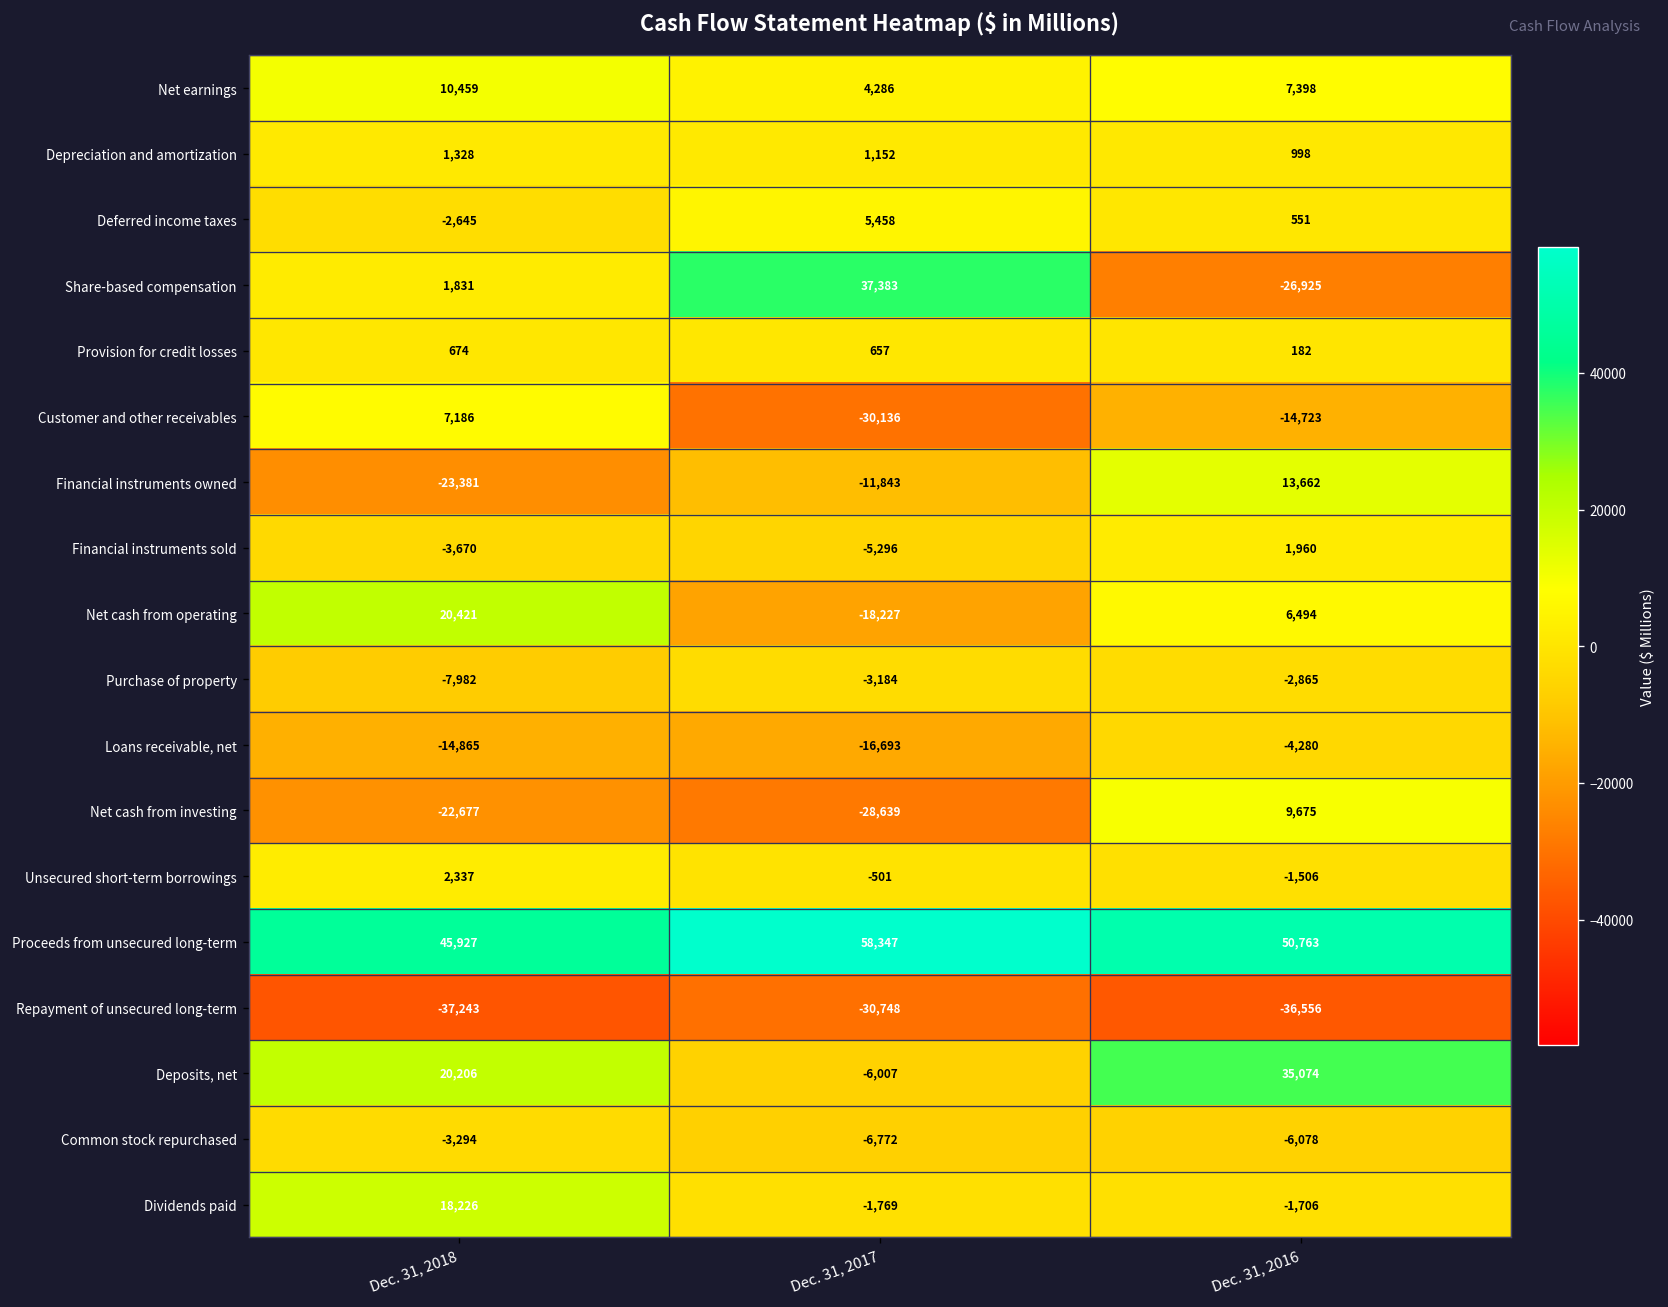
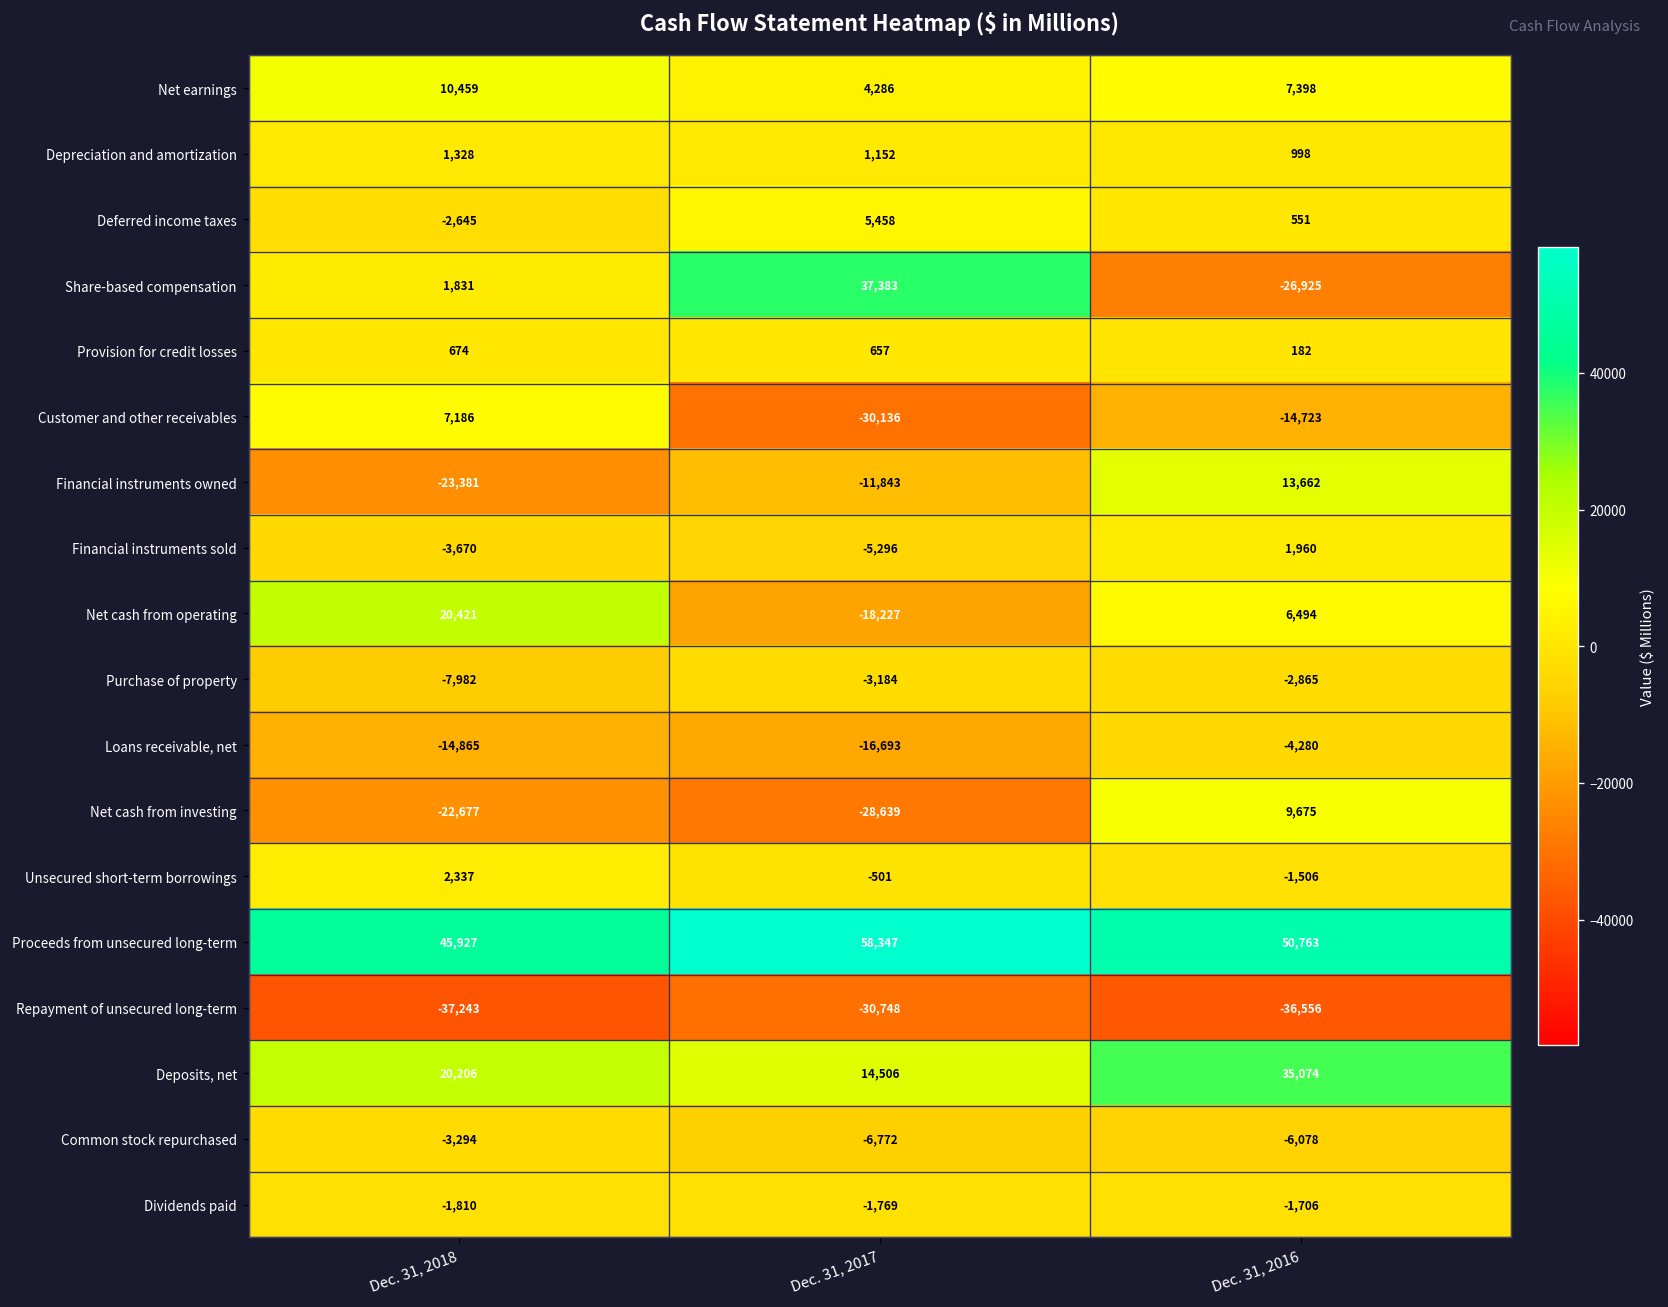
  {
    "Net earnings": {
      "Dec. 31, 2018": "10,459",
      "Dec. 31, 2017": "4,286",
      "Dec. 31, 2016": "7,398"
    },
    "Depreciation and amortization": {
      "Dec. 31, 2018": "1,328",
      "Dec. 31, 2017": "1,152",
      "Dec. 31, 2016": "998"
    },
    "Deferred income taxes": {
      "Dec. 31, 2018": "-2,645",
      "Dec. 31, 2017": "5,458",
      "Dec. 31, 2016": "551"
    },
    "Share-based compensation": {
      "Dec. 31, 2018": "1,831",
      "Dec. 31, 2017": "37,383",
      "Dec. 31, 2016": "-26,925"
    },
    "Provision for credit losses": {
      "Dec. 31, 2018": "674",
      "Dec. 31, 2017": "657",
      "Dec. 31, 2016": "182"
    },
    "Customer and other receivables": {
      "Dec. 31, 2018": "7,186",
      "Dec. 31, 2017": "-30,136",
      "Dec. 31, 2016": "-14,723"
    },
    "Financial instruments owned": {
      "Dec. 31, 2018": "-23,381",
      "Dec. 31, 2017": "-11,843",
      "Dec. 31, 2016": "13,662"
    },
    "Financial instruments sold": {
      "Dec. 31, 2018": "-3,670",
      "Dec. 31, 2017": "-5,296",
      "Dec. 31, 2016": "1,960"
    },
    "Net cash from operating": {
      "Dec. 31, 2018": "20,421",
      "Dec. 31, 2017": "-18,227",
      "Dec. 31, 2016": "6,494"
    },
    "Purchase of property": {
      "Dec. 31, 2018": "-7,982",
      "Dec. 31, 2017": "-3,184",
      "Dec. 31, 2016": "-2,865"
    },
    "Loans receivable, net": {
      "Dec. 31, 2018": "-14,865",
      "Dec. 31, 2017": "-16,693",
      "Dec. 31, 2016": "-4,280"
    },
    "Net cash from investing": {
      "Dec. 31, 2018": "-22,677",
      "Dec. 31, 2017": "-28,639",
      "Dec. 31, 2016": "9,675"
    },
    "Unsecured short-term borrowings": {
      "Dec. 31, 2018": "2,337",
      "Dec. 31, 2017": "-501",
      "Dec. 31, 2016": "-1,506"
    },
    "Proceeds from unsecured long-term": {
      "Dec. 31, 2018": "45,927",
      "Dec. 31, 2017": "58,347",
      "Dec. 31, 2016": "50,763"
    },
    "Repayment of unsecured long-term": {
      "Dec. 31, 2018": "-37,243",
      "Dec. 31, 2017": "-30,748",
      "Dec. 31, 2016": "-36,556"
    },
    "Deposits, net": {
      "Dec. 31, 2018": "20,206",
-     "Dec. 31, 2017": "-6,007",
+     "Dec. 31, 2017": "14,506",
      "Dec. 31, 2016": "35,074"
    },
    "Common stock repurchased": {
      "Dec. 31, 2018": "-3,294",
      "Dec. 31, 2017": "-6,772",
      "Dec. 31, 2016": "-6,078"
    },
    "Dividends paid": {
-     "Dec. 31, 2018": "18,226",
+     "Dec. 31, 2018": "-1,810",
      "Dec. 31, 2017": "-1,769",
      "Dec. 31, 2016": "-1,706"
    }
  }
